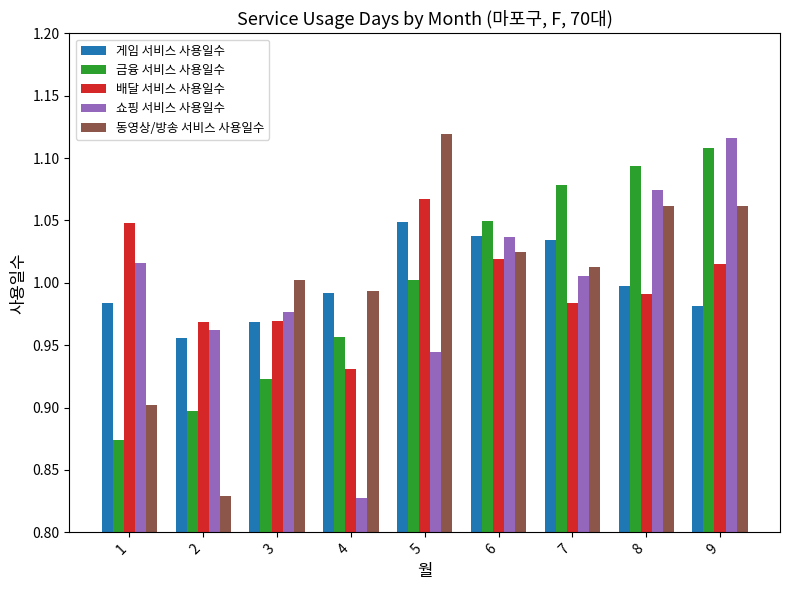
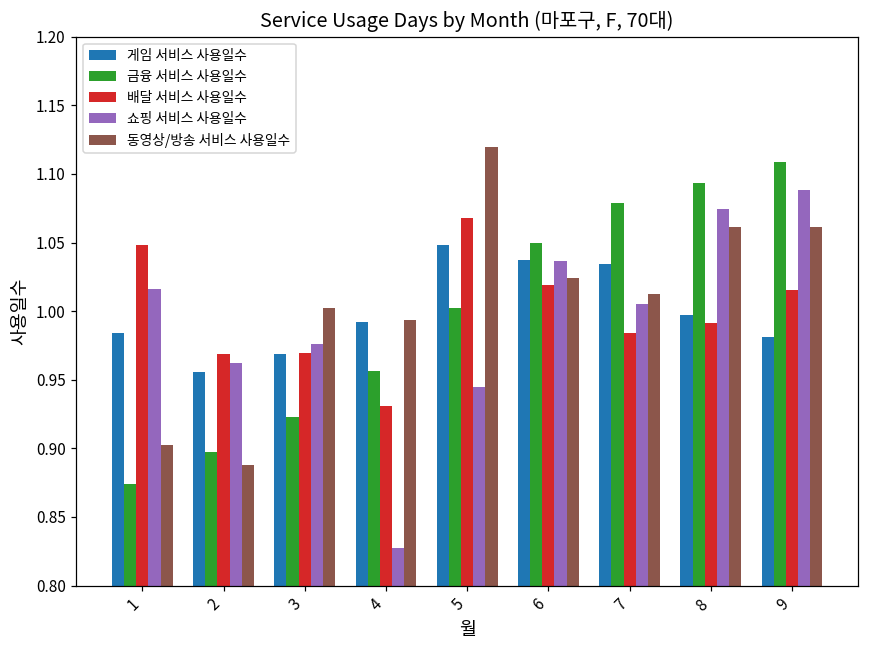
  {
    "게임 서비스 사용일수": {
      "1": 0.984,
      "2": 0.956,
      "3": 0.969,
      "4": 0.992,
      "5": 1.049,
      "6": 1.037,
      "7": 1.035,
      "8": 0.997,
      "9": 0.981
    },
    "금융 서비스 사용일수": {
      "1": 0.874,
      "2": 0.898,
      "3": 0.923,
      "4": 0.956,
      "5": 1.002,
      "6": 1.050,
      "7": 1.079,
      "8": 1.094,
      "9": 1.108
    },
    "배달 서비스 사용일수": {
      "1": 1.048,
      "2": 0.969,
      "3": 0.969,
      "4": 0.931,
      "5": 1.068,
      "6": 1.019,
      "7": 0.984,
      "8": 0.991,
      "9": 1.015
    },
    "쇼핑 서비스 사용일수": {
      "1": 1.016,
      "2": 0.962,
      "3": 0.976,
      "4": 0.827,
      "5": 0.944,
      "6": 1.036,
      "7": 1.005,
      "8": 1.074,
-     "9": 1.116
+     "9": 1.088
    },
    "동영상/방송 서비스 사용일수": {
      "1": 0.902,
-     "2": 0.829,
+     "2": 0.888,
      "3": 1.002,
      "4": 0.994,
      "5": 1.119,
      "6": 1.024,
      "7": 1.012,
      "8": 1.061,
      "9": 1.061
    }
  }
